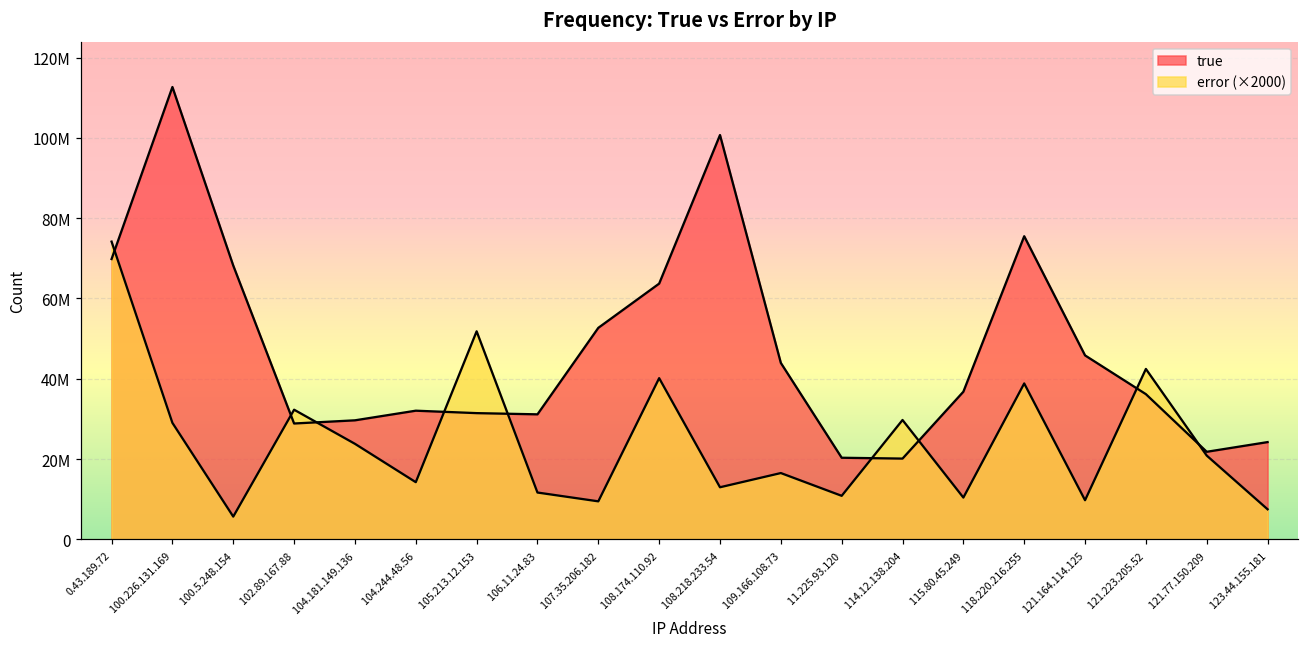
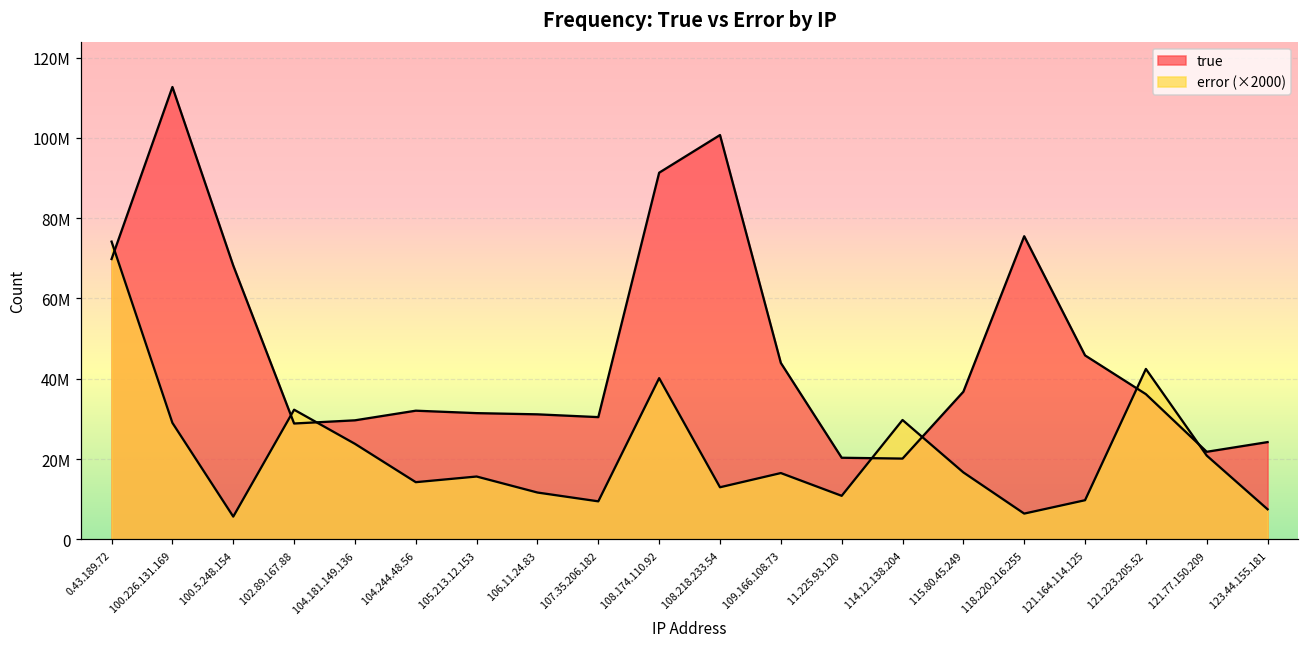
  {
    "true": {
      "0.43.189.72": 70000000,
      "100.226.131.169": 113000000,
      "100.5.248.154": 68000000,
      "102.89.167.88": 29000000,
      "104.181.149.136": 30000000,
      "104.244.48.56": 32000000,
      "105.213.12.153": 31000000,
      "106.11.24.83": 31000000,
-     "107.35.206.182": 53000000,
-     "108.174.110.92": 64000000,
+     "107.35.206.182": 30000000,
+     "108.174.110.92": 91000000,
      "108.218.233.54": 101000000,
      "109.166.108.73": 44000000,
      "11.225.93.120": 20000000,
      "114.12.138.204": 20000000,
      "115.80.45.249": 37000000,
      "118.220.216.255": 76000000,
      "121.164.114.125": 46000000,
      "121.223.205.52": 36000000,
      "121.77.150.209": 22000000,
      "123.44.155.181": 24000000
    },
    "error (×2000)": {
      "0.43.189.72": 74000000,
      "100.226.131.169": 29000000,
      "100.5.248.154": 6000000,
      "102.89.167.88": 32000000,
      "104.181.149.136": 24000000,
      "104.244.48.56": 14000000,
-     "105.213.12.153": 52000000,
+     "105.213.12.153": 16000000,
      "106.11.24.83": 12000000,
      "107.35.206.182": 9000000,
      "108.174.110.92": 40000000,
      "108.218.233.54": 13000000,
      "109.166.108.73": 17000000,
      "11.225.93.120": 11000000,
      "114.12.138.204": 30000000,
-     "115.80.45.249": 10000000,
-     "118.220.216.255": 39000000,
+     "115.80.45.249": 17000000,
+     "118.220.216.255": 6000000,
      "121.164.114.125": 10000000,
      "121.223.205.52": 42000000,
      "121.77.150.209": 21000000,
      "123.44.155.181": 7000000
    }
  }
